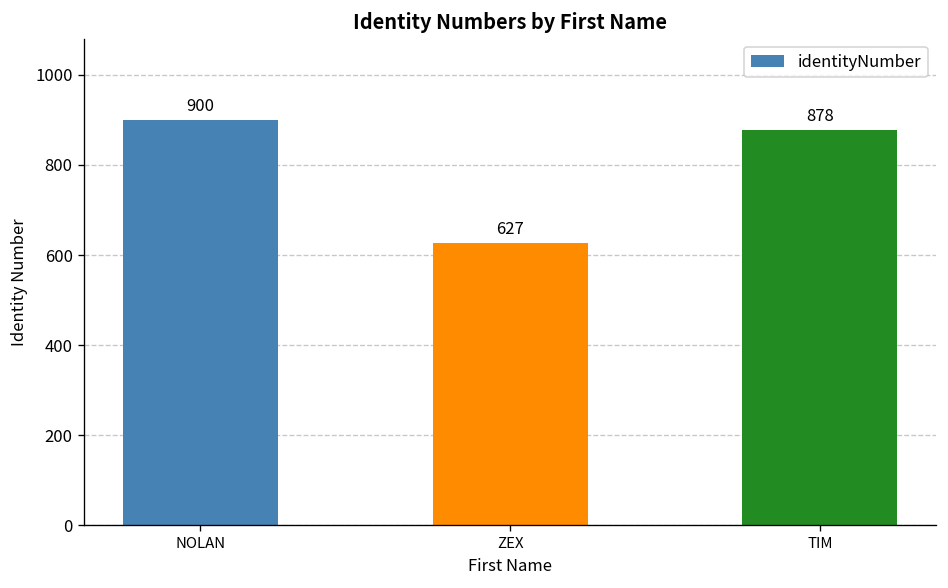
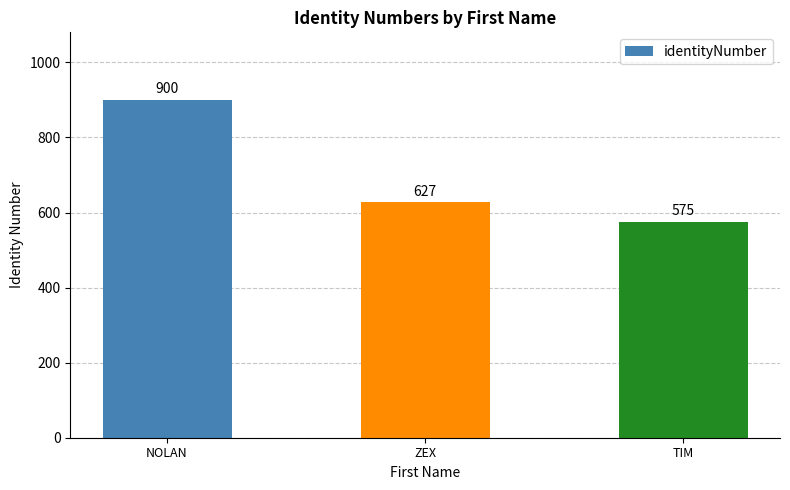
  {
    "NOLAN": 900,
    "ZEX": 627,
-   "TIM": 878
+   "TIM": 575
  }
